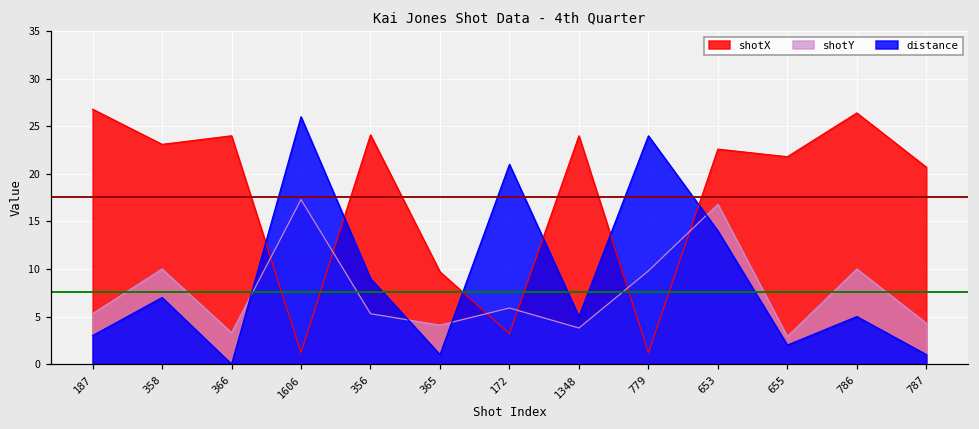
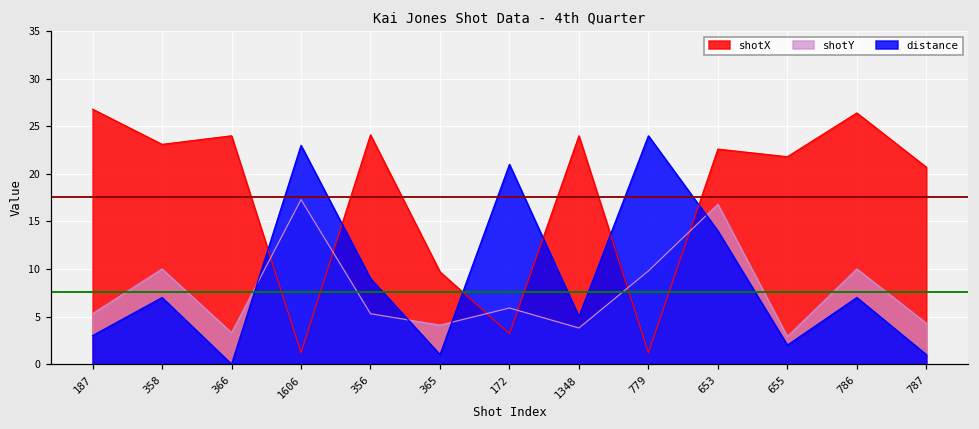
  {
    "shotX": {
      "187": 27,
      "358": 23,
      "366": 24,
      "1606": 1,
      "356": 24,
      "365": 10,
      "172": 3,
      "1348": 24,
      "779": 1,
      "653": 23,
      "655": 22,
      "786": 26,
      "787": 21
    },
    "shotY": {
      "187": 5,
      "358": 10,
      "366": 3,
      "1606": 17,
      "356": 5,
      "365": 4,
      "172": 6,
      "1348": 4,
      "779": 10,
      "653": 17,
      "655": 3,
      "786": 10,
      "787": 4
    },
    "distance": {
      "187": 3,
      "358": 7,
      "366": 0,
-     "1606": 26,
+     "1606": 23,
      "356": 9,
      "365": 1,
      "172": 21,
      "1348": 5,
      "779": 24,
      "653": 14,
      "655": 2,
-     "786": 5,
+     "786": 7,
      "787": 1
    }
  }
